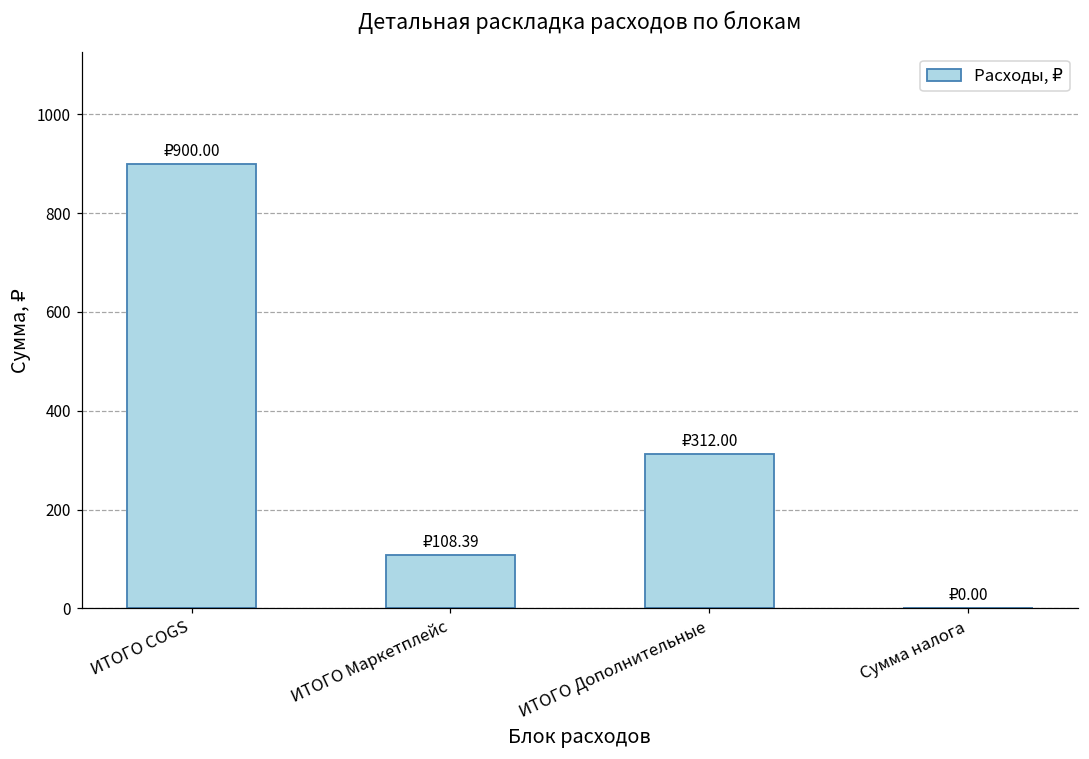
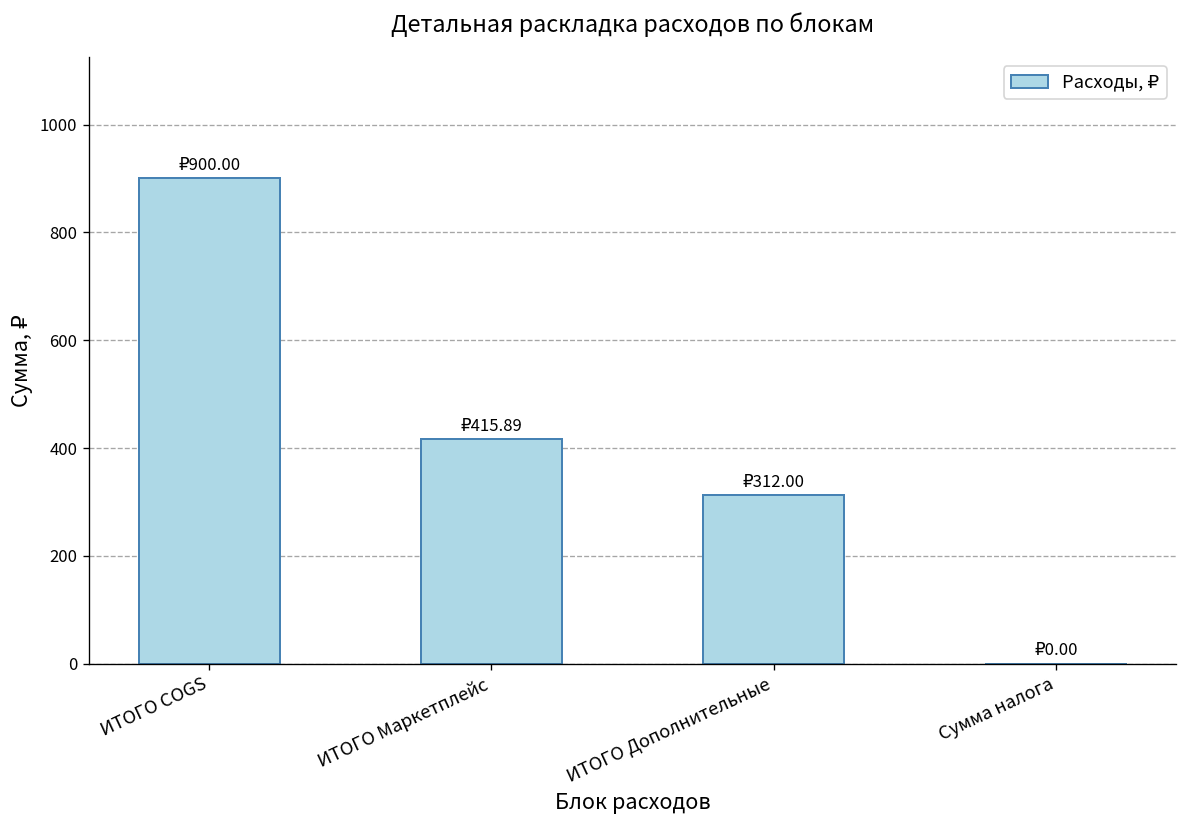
  {
    "ИТОГО COGS": 900.00,
-   "ИТОГО Маркетплейс": 108.39,
+   "ИТОГО Маркетплейс": 415.89,
    "ИТОГО Дополнительные": 312.00,
    "Сумма налога": 0.00
  }
